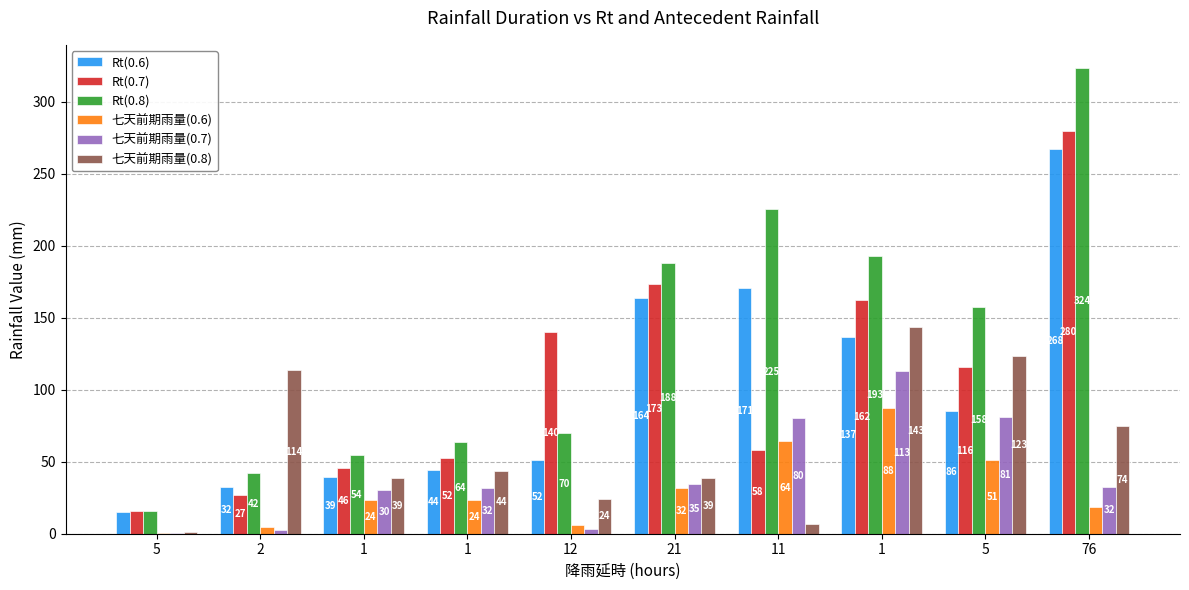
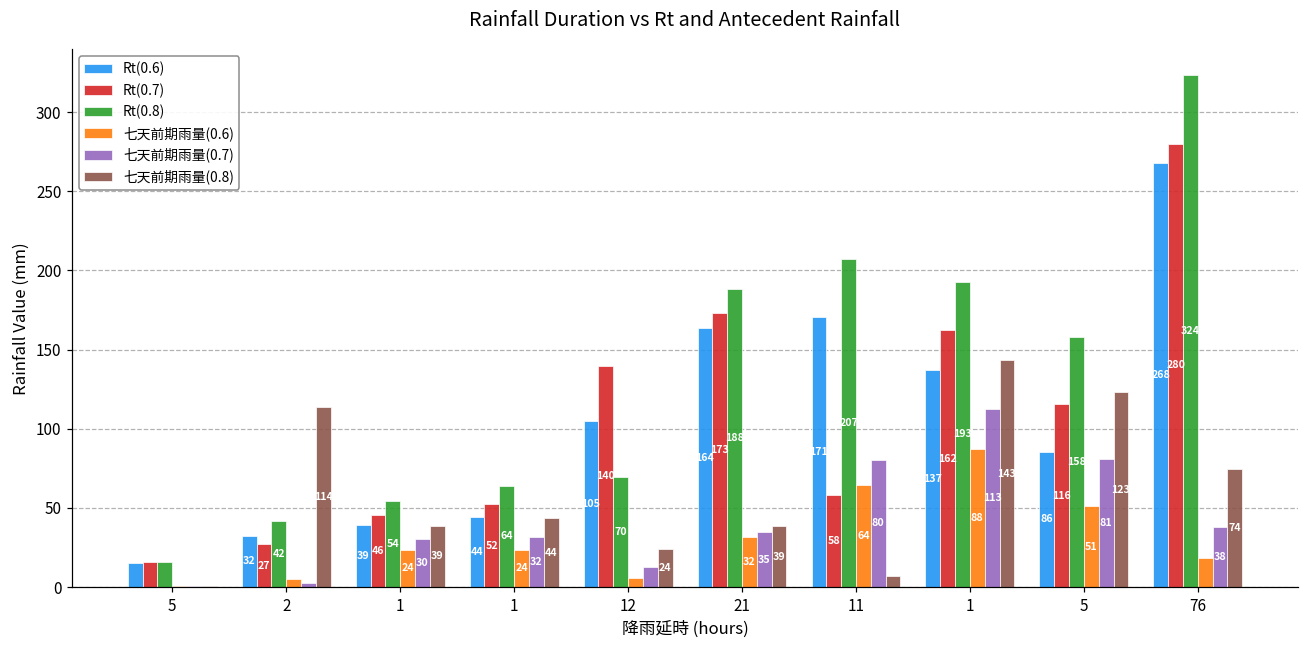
  {
    "Rt(0.6)": {
      "2": 32,
-     "12": 52,
+     "12": 105,
      "21": 164,
      "11": 171,
      "76": 268
    },
    "Rt(0.7)": {
      "2": 27,
      "12": 140,
      "21": 173,
      "11": 58,
      "76": 280
    },
    "Rt(0.8)": {
      "2": 42,
      "12": 70,
      "21": 188,
-     "11": 225,
+     "11": 207,
      "76": 324
    },
    "七天前期雨量(0.6)": {
      "21": 32,
      "11": 64
    },
    "七天前期雨量(0.7)": {
-     "12": 3,
+     "12": 13,
      "21": 35,
      "11": 80,
-     "76": 32
+     "76": 38
    },
    "七天前期雨量(0.8)": {
      "2": 114,
      "12": 24,
      "21": 39,
      "76": 74
    }
  }
